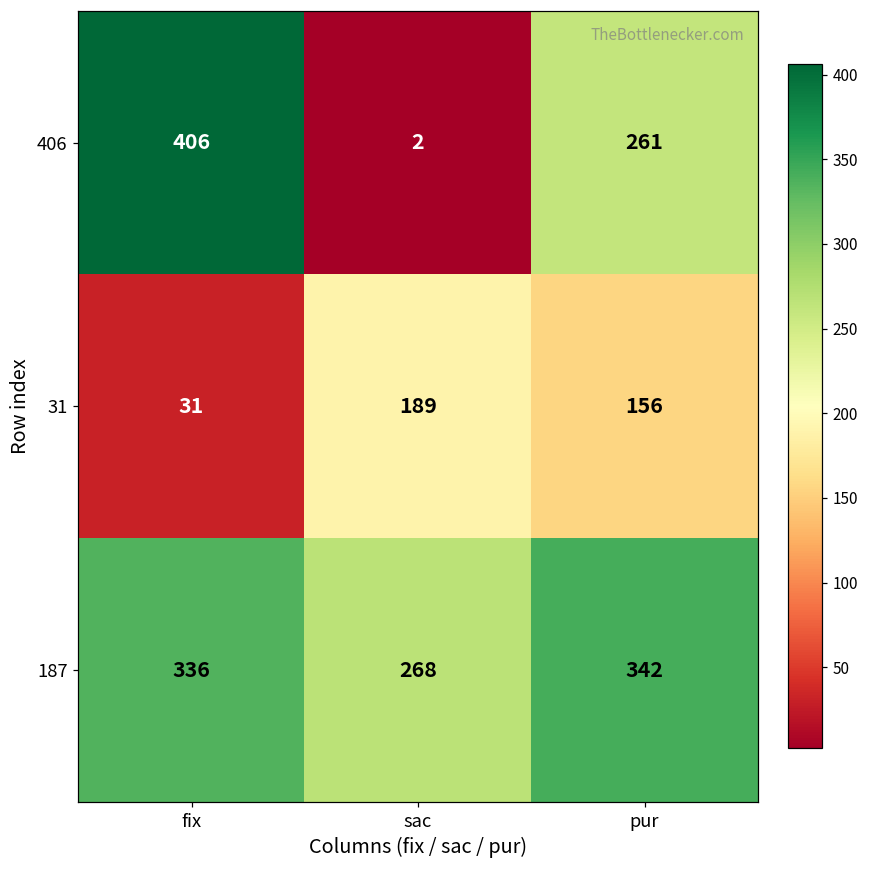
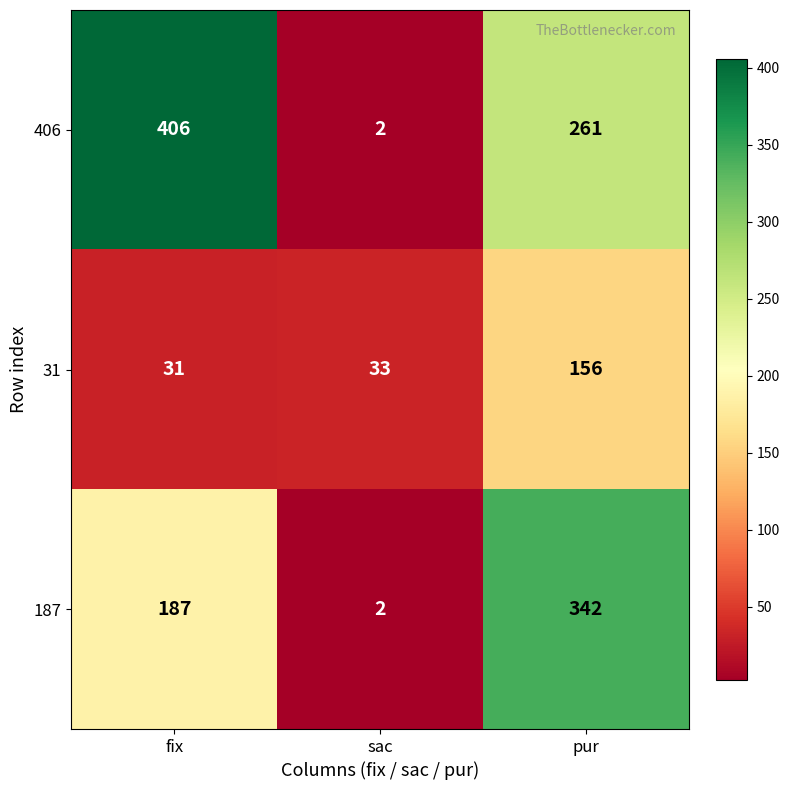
  {
    "406": {
      "fix": 406,
      "sac": 2
    },
    "31": {
      "fix": 31,
-     "sac": 189,
+     "sac": 33,
      "pur": 156
    },
    "187": {
-     "fix": 336,
-     "sac": 268,
+     "fix": 187,
+     "sac": 2,
      "pur": 342
    }
  }
